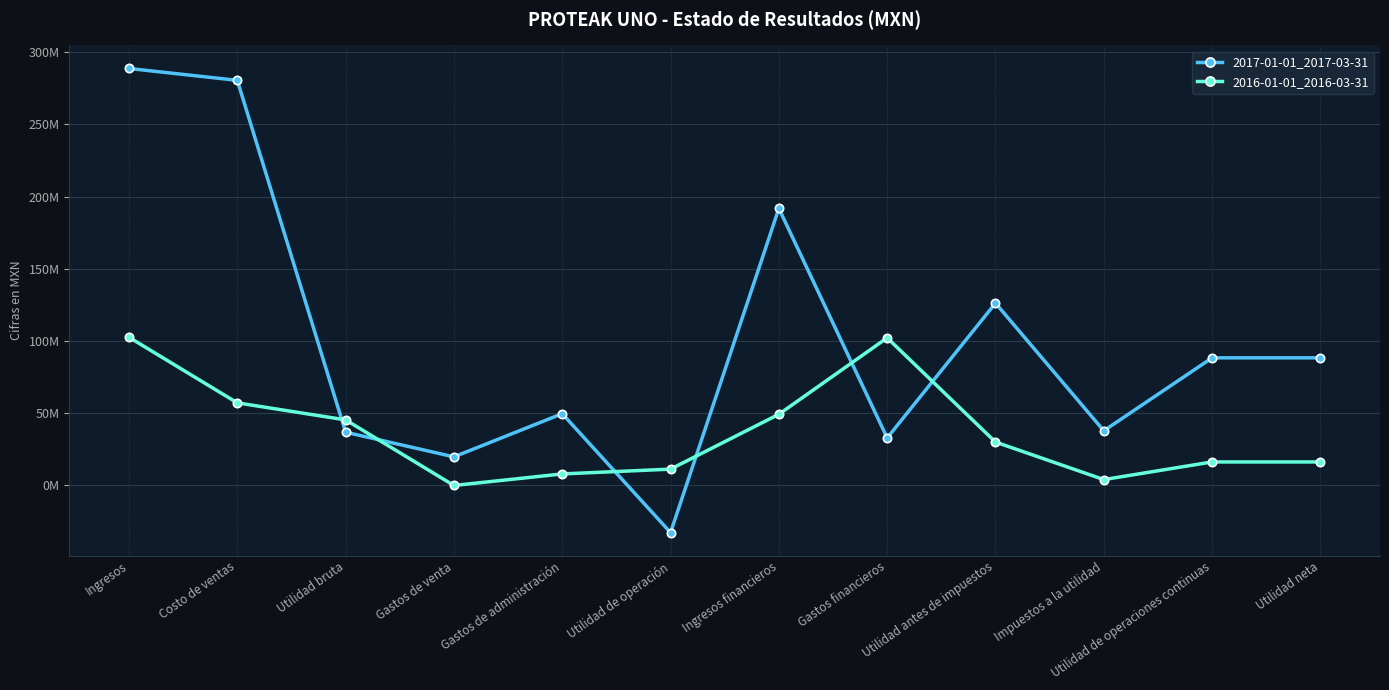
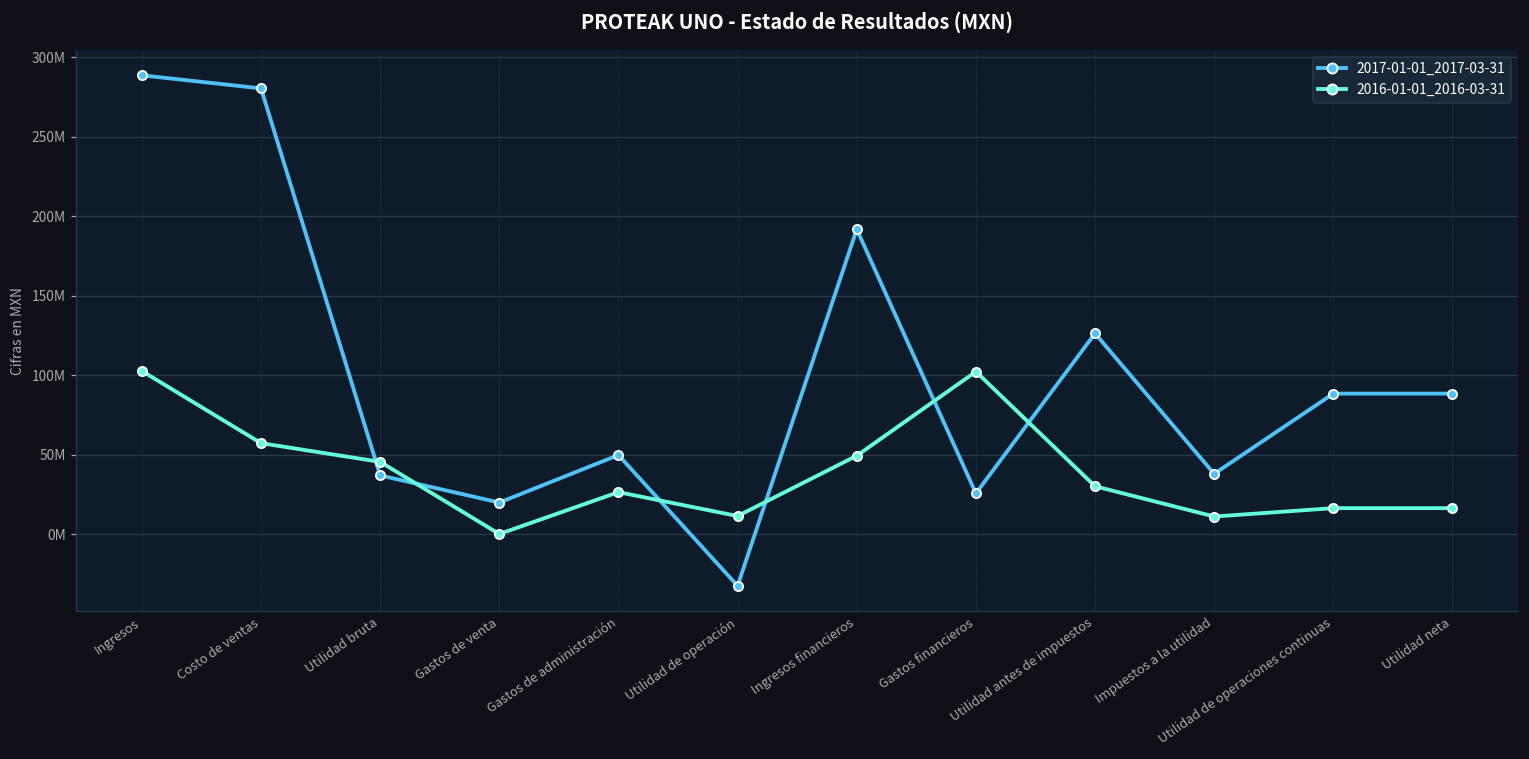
  {
    "2017-01-01_2017-03-31": {
      "Ingresos": 289000000,
      "Costo de ventas": 281000000,
      "Utilidad bruta": 37000000,
      "Gastos de venta": 20000000,
      "Gastos de administración": 50000000,
      "Utilidad de operación": -33000000,
      "Ingresos financieros": 192000000,
-     "Gastos financieros": 33000000,
+     "Gastos financieros": 26000000,
      "Utilidad antes de impuestos": 126000000,
      "Impuestos a la utilidad": 38000000,
      "Utilidad de operaciones continuas": 88000000,
      "Utilidad neta": 88000000
    },
    "2016-01-01_2016-03-31": {
      "Ingresos": 103000000,
      "Costo de ventas": 57000000,
      "Utilidad bruta": 45000000,
      "Gastos de venta": 0,
-     "Gastos de administración": 8000000,
+     "Gastos de administración": 26000000,
      "Utilidad de operación": 11000000,
      "Ingresos financieros": 49000000,
      "Gastos financieros": 102000000,
      "Utilidad antes de impuestos": 30000000,
-     "Impuestos a la utilidad": 4000000,
+     "Impuestos a la utilidad": 11000000,
      "Utilidad de operaciones continuas": 16000000,
      "Utilidad neta": 16000000
    }
  }
